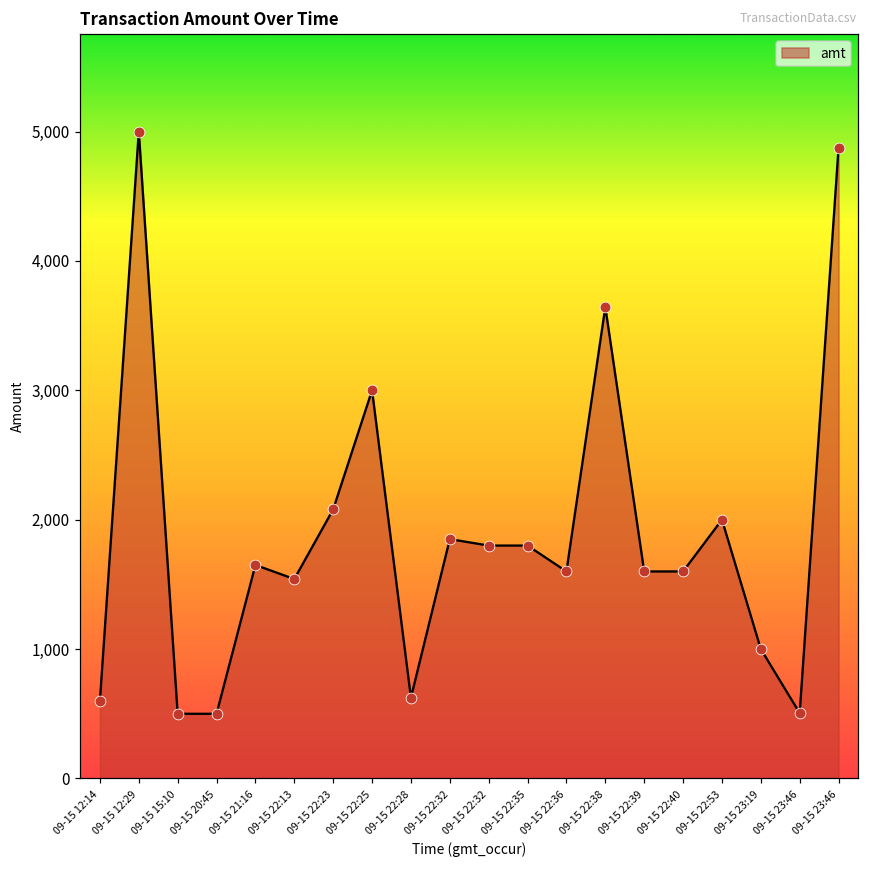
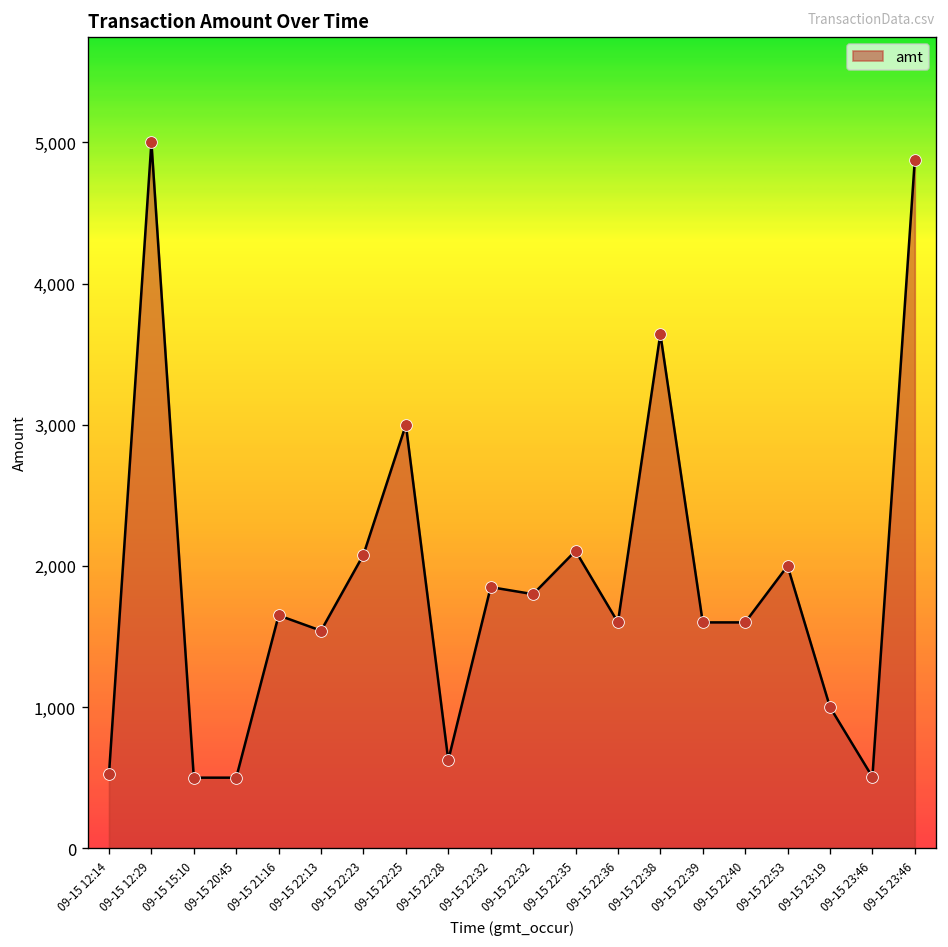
  {
-   "09-15 12:14": "600",
+   "09-15 12:14": "530",
    "09-15 12:29": "5,000",
    "09-15 15:10": "500",
    "09-15 20:45": "500",
    "09-15 21:16": "1,650",
    "09-15 22:13": "1,540",
    "09-15 22:23": "2,080",
    "09-15 22:25": "3,000",
    "09-15 22:28": "620",
-   "09-15 22:35": "1,800",
+   "09-15 22:35": "2,110",
    "09-15 22:36": "1,600",
    "09-15 22:38": "3,640",
    "09-15 22:39": "1,600",
    "09-15 22:40": "1,600",
    "09-15 22:53": "2,000",
    "09-15 23:19": "1,000"
  }
